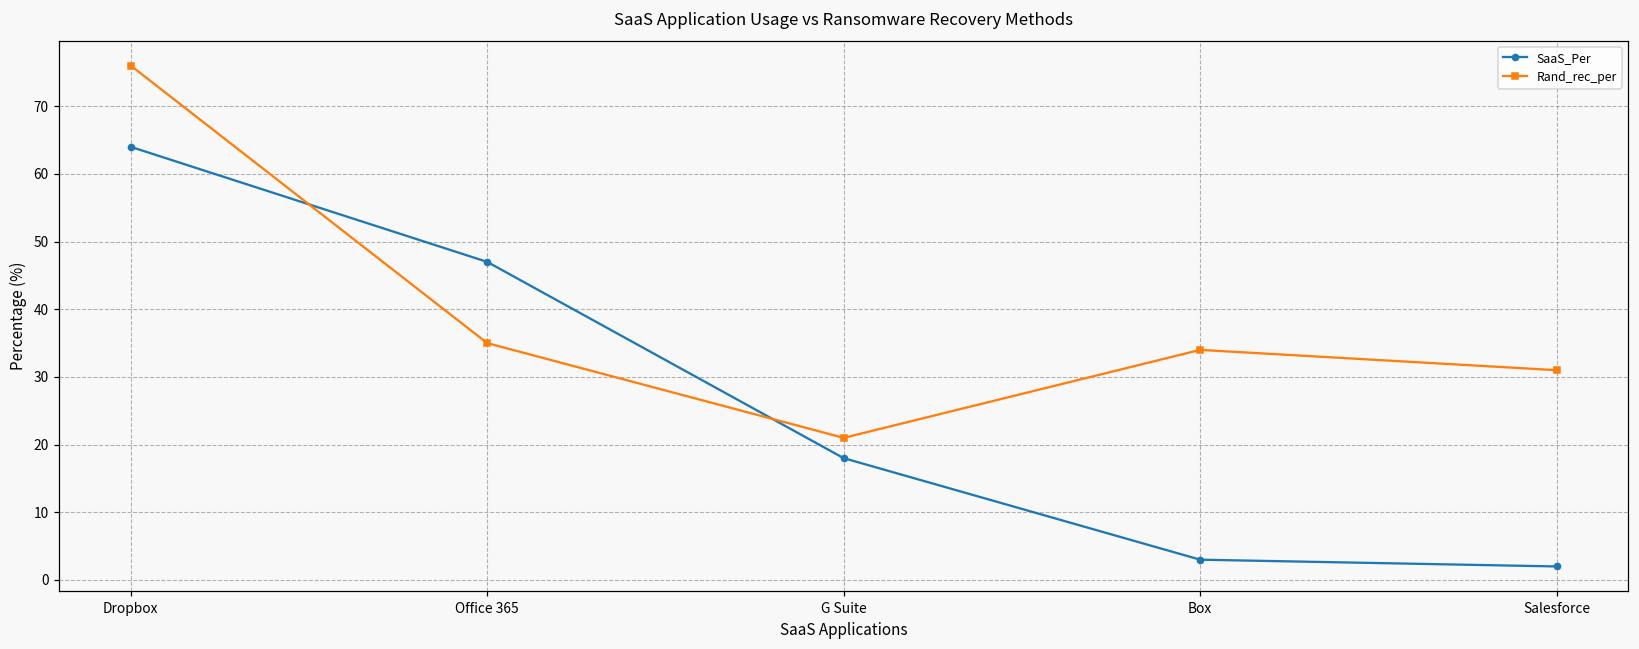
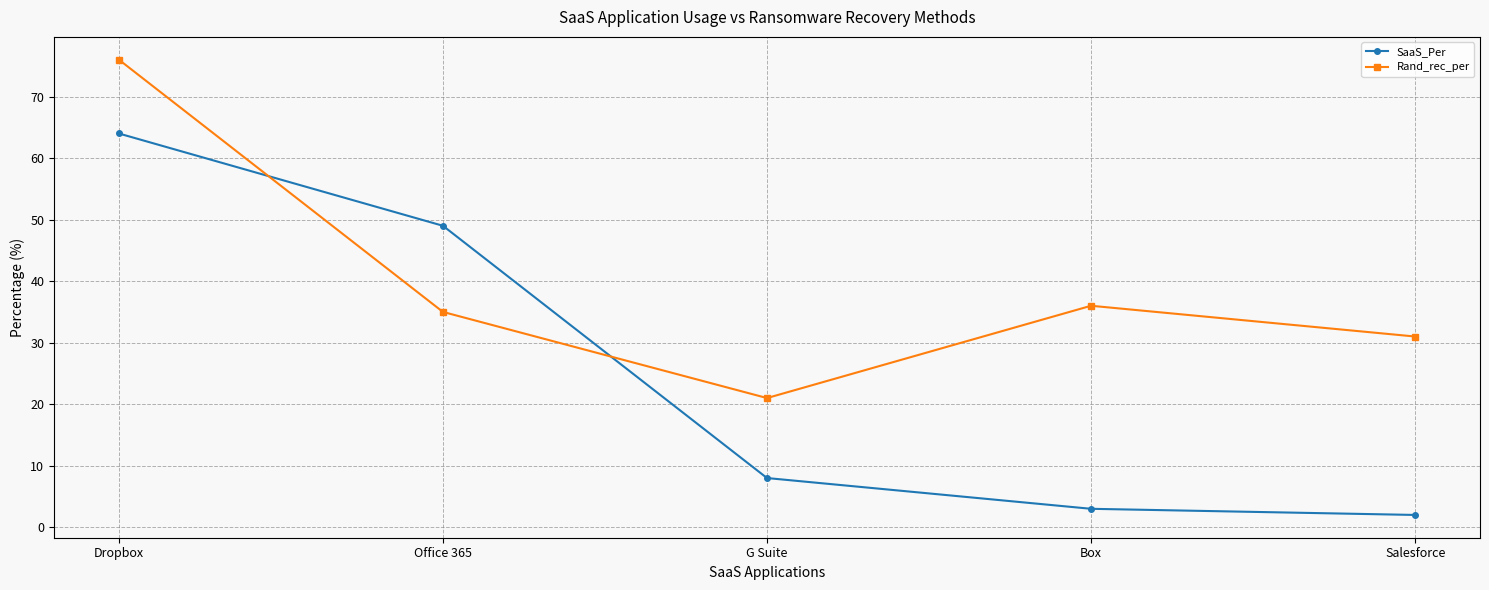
  {
    "SaaS_Per": {
      "Dropbox": 64,
-     "Office 365": 47,
-     "G Suite": 18,
+     "Office 365": 49,
+     "G Suite": 8,
      "Box": 3,
      "Salesforce": 2
    },
    "Rand_rec_per": {
      "Dropbox": 76,
      "Office 365": 35,
      "G Suite": 21,
-     "Box": 34,
+     "Box": 36,
      "Salesforce": 31
    }
  }
